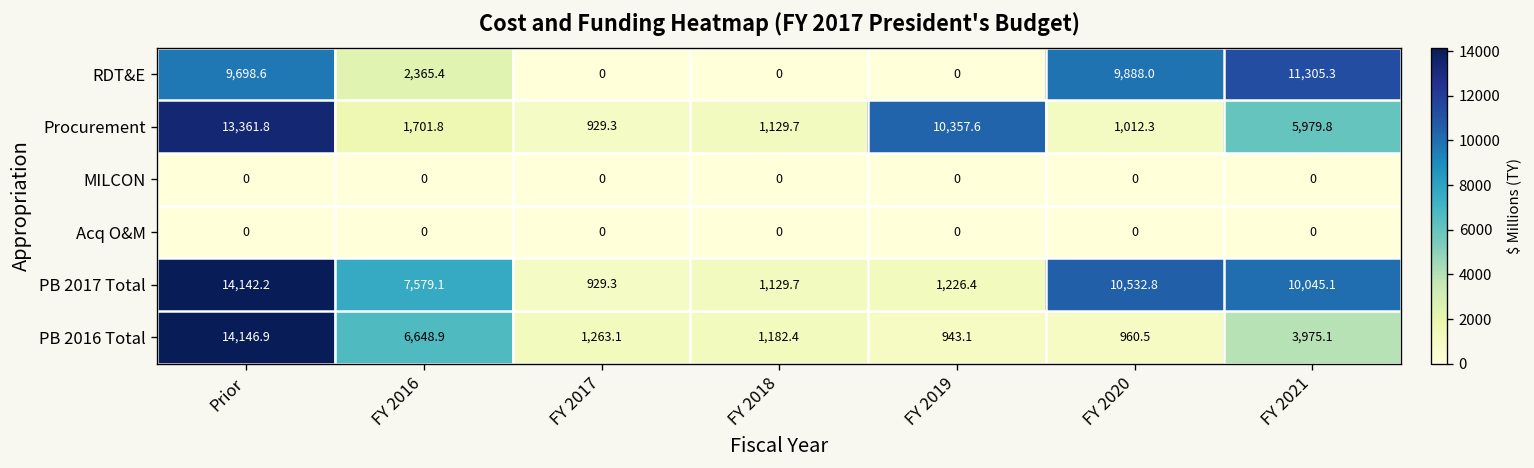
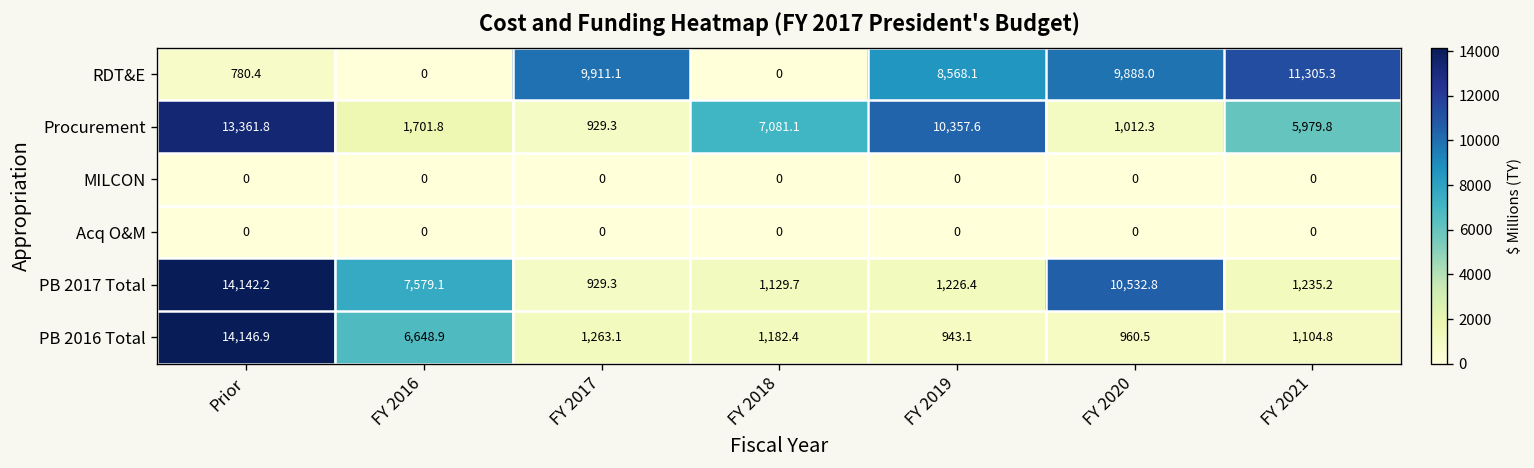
  {
    "RDT&E": {
-     "Prior": "9,698.6",
-     "FY 2016": "2,365.4",
-     "FY 2017": "0",
+     "Prior": "780.4",
+     "FY 2016": "0",
+     "FY 2017": "9,911.1",
      "FY 2018": "0",
-     "FY 2019": "0",
+     "FY 2019": "8,568.1",
      "FY 2020": "9,888.0",
      "FY 2021": "11,305.3"
    },
    "Procurement": {
      "Prior": "13,361.8",
      "FY 2016": "1,701.8",
      "FY 2017": "929.3",
-     "FY 2018": "1,129.7",
+     "FY 2018": "7,081.1",
      "FY 2019": "10,357.6",
      "FY 2020": "1,012.3",
      "FY 2021": "5,979.8"
    },
    "MILCON": {
      "Prior": "0",
      "FY 2016": "0",
      "FY 2017": "0",
      "FY 2018": "0",
      "FY 2019": "0",
      "FY 2020": "0",
      "FY 2021": "0"
    },
    "Acq O&M": {
      "Prior": "0",
      "FY 2016": "0",
      "FY 2017": "0",
      "FY 2018": "0",
      "FY 2019": "0",
      "FY 2020": "0",
      "FY 2021": "0"
    },
    "PB 2017 Total": {
      "Prior": "14,142.2",
      "FY 2016": "7,579.1",
      "FY 2017": "929.3",
      "FY 2018": "1,129.7",
      "FY 2019": "1,226.4",
      "FY 2020": "10,532.8",
-     "FY 2021": "10,045.1"
+     "FY 2021": "1,235.2"
    },
    "PB 2016 Total": {
      "Prior": "14,146.9",
      "FY 2016": "6,648.9",
      "FY 2017": "1,263.1",
      "FY 2018": "1,182.4",
      "FY 2019": "943.1",
      "FY 2020": "960.5",
-     "FY 2021": "3,975.1"
+     "FY 2021": "1,104.8"
    }
  }
